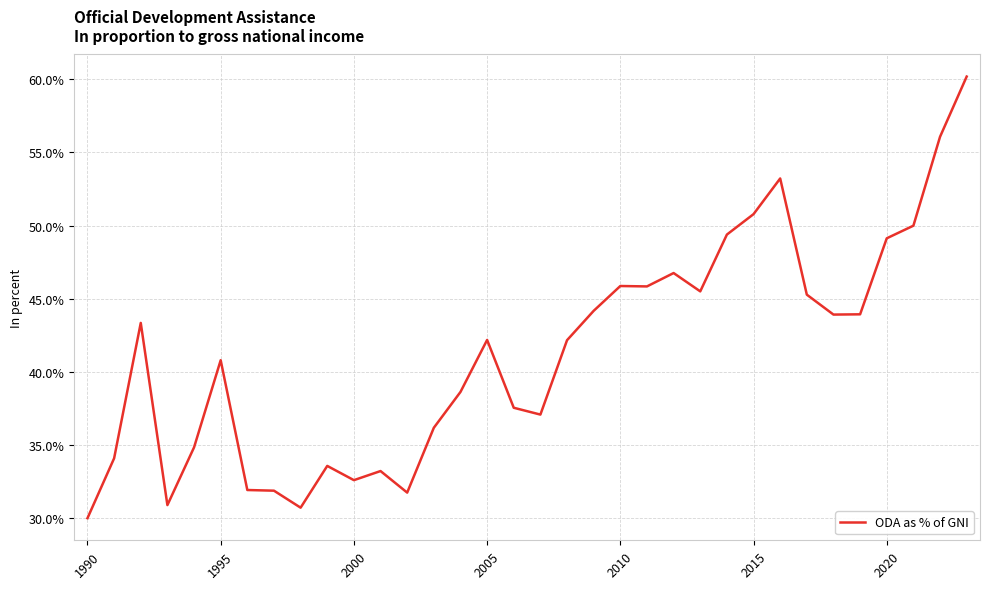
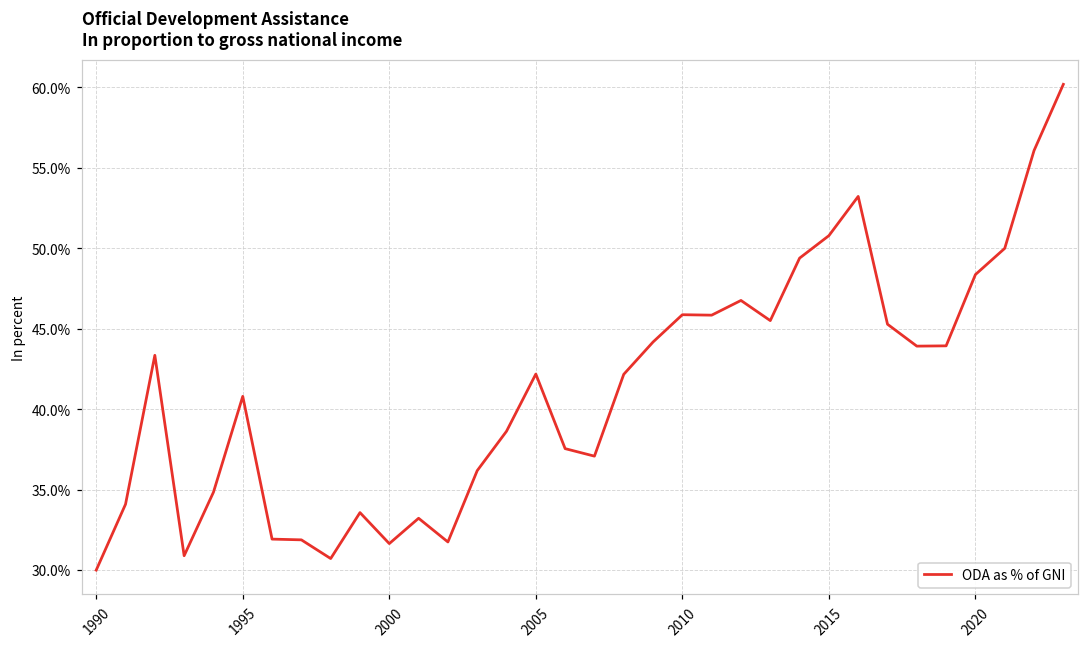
  {
    "1990": "30.0%",
    "1995": "40.8%",
-   "2000": "32.6%",
+   "2000": "31.6%",
    "2005": "42.2%",
    "2010": "45.9%",
    "2015": "50.8%",
-   "2020": "49.1%"
+   "2020": "48.4%"
  }
